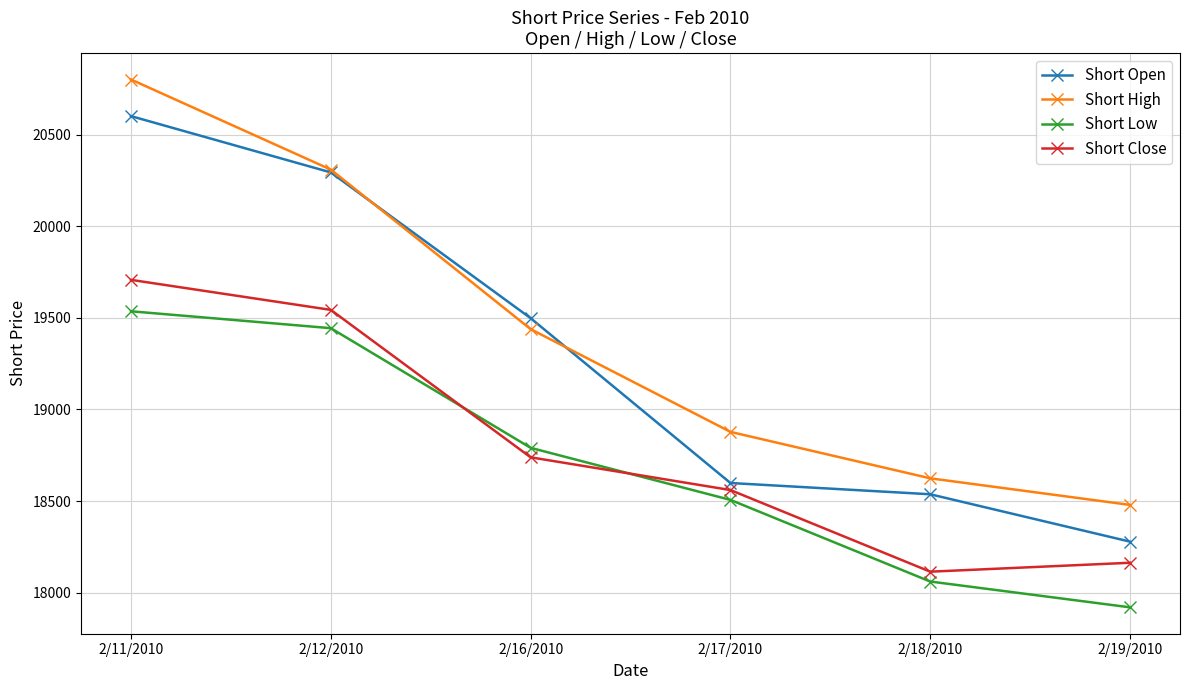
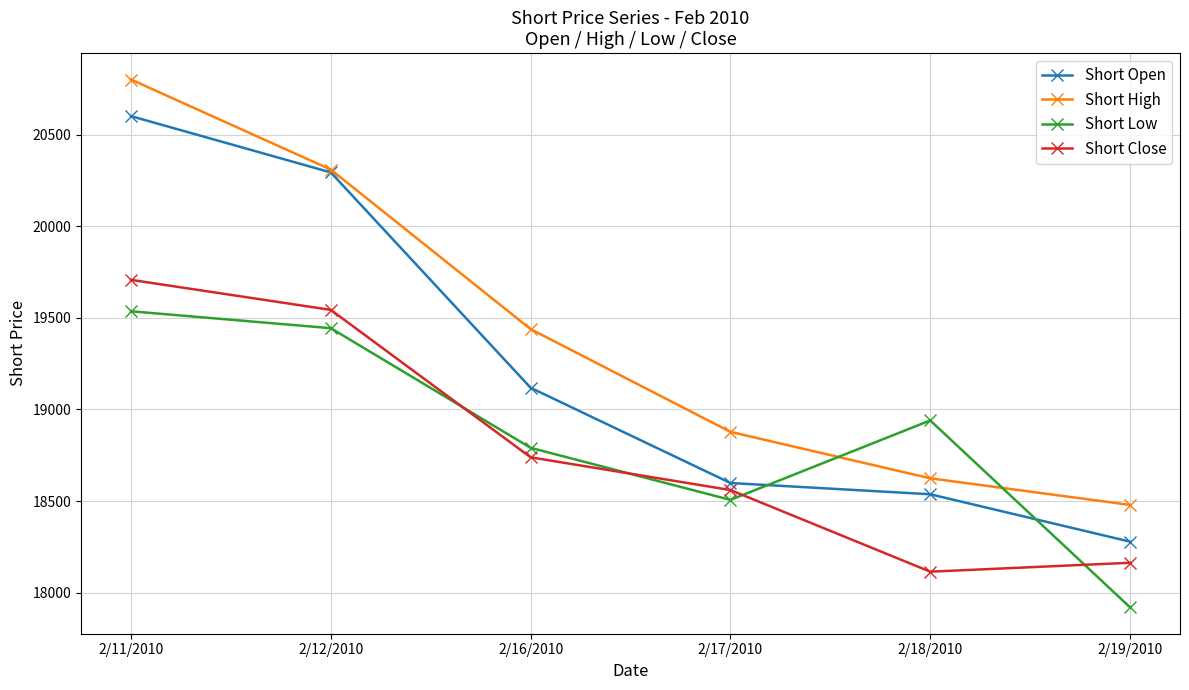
  {
    "Short Open": {
      "2/11/2010": 20600,
      "2/12/2010": 20290,
-     "2/16/2010": 19500,
+     "2/16/2010": 19120,
      "2/17/2010": 18600,
      "2/18/2010": 18540,
      "2/19/2010": 18280
    },
    "Short High": {
      "2/11/2010": 20800,
      "2/12/2010": 20310,
      "2/16/2010": 19440,
      "2/17/2010": 18880,
      "2/18/2010": 18620,
      "2/19/2010": 18480
    },
    "Short Low": {
      "2/11/2010": 19540,
      "2/12/2010": 19440,
      "2/16/2010": 18790,
      "2/17/2010": 18510,
-     "2/18/2010": 18060,
+     "2/18/2010": 18940,
      "2/19/2010": 17920
    },
    "Short Close": {
      "2/11/2010": 19710,
      "2/12/2010": 19540,
      "2/16/2010": 18740,
      "2/17/2010": 18560,
      "2/18/2010": 18110,
      "2/19/2010": 18160
    }
  }
